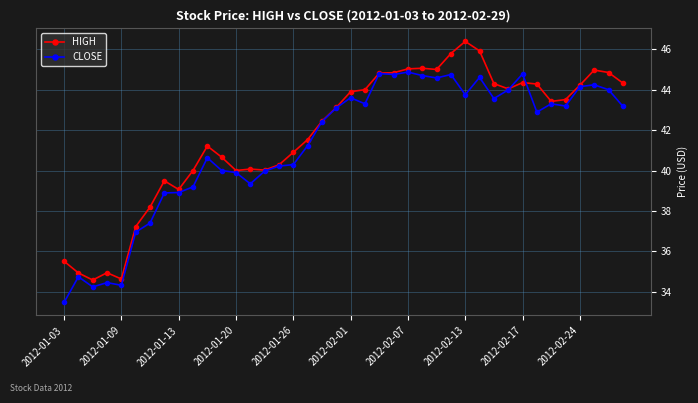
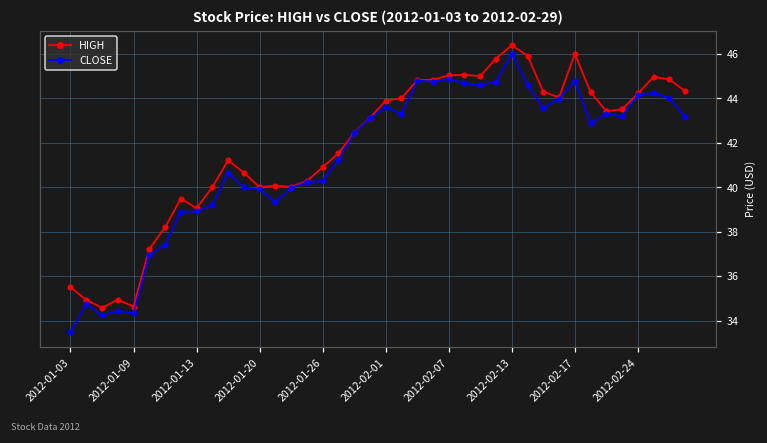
  {
    "HIGH": {
      "2012-01-03": 35.5,
      "2012-01-09": 34.6,
      "2012-01-13": 39.1,
      "2012-01-26": 40.9,
      "2012-02-01": 43.9,
      "2012-02-07": 45.0,
      "2012-02-13": 46.4,
-     "2012-02-17": 44.4
+     "2012-02-17": 46.0
    },
    "CLOSE": {
      "2012-01-03": 33.5,
      "2012-01-09": 34.3,
      "2012-01-13": 38.9,
      "2012-01-26": 40.3,
      "2012-02-01": 43.6,
      "2012-02-07": 44.9,
-     "2012-02-13": 43.8,
+     "2012-02-13": 46.0,
      "2012-02-17": 44.8
    }
  }
